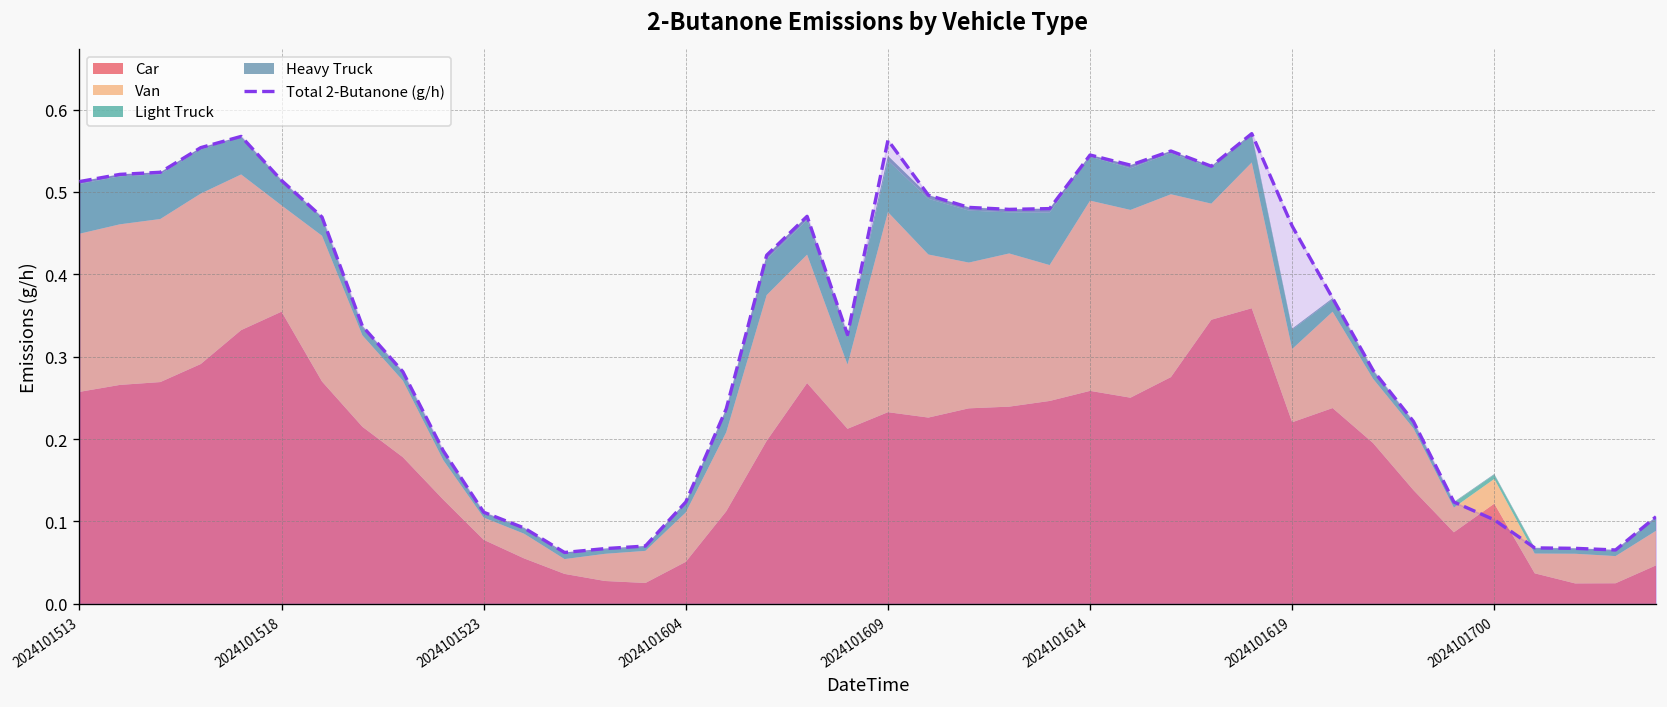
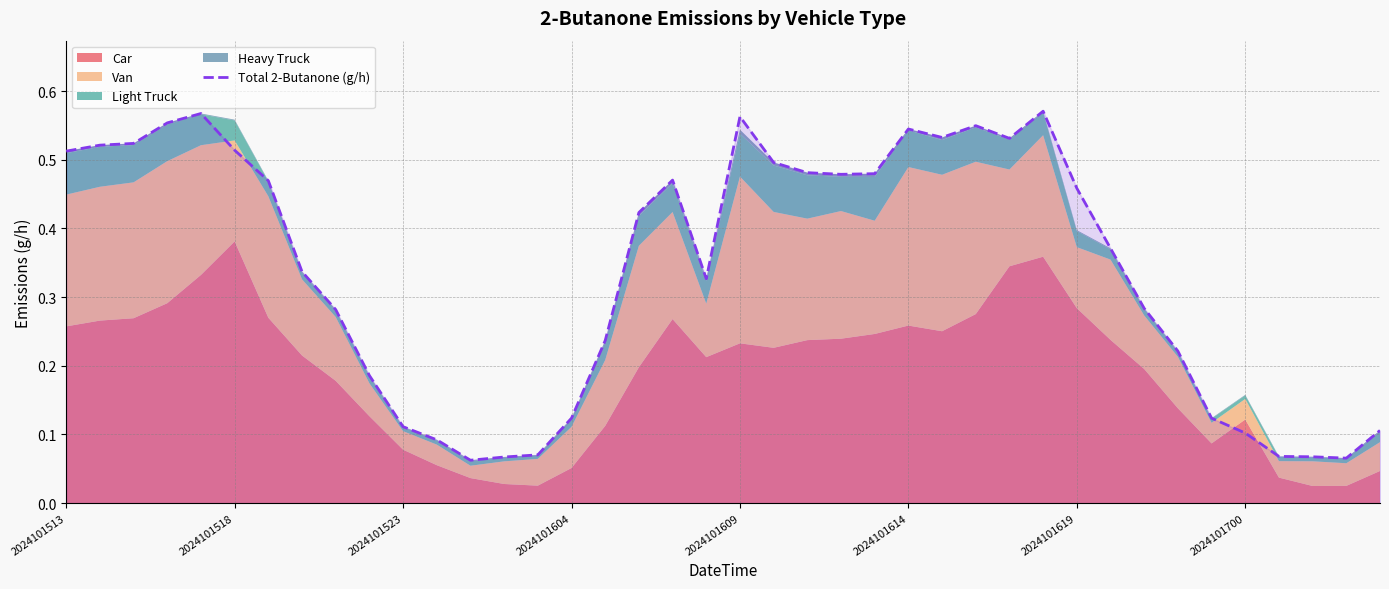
  {
    "Car": {
      "2024101513": 0.26,
-     "2024101518": 0.35,
+     "2024101518": 0.38,
      "2024101523": 0.08,
      "2024101604": 0.05,
      "2024101609": 0.23,
      "2024101614": 0.26,
-     "2024101619": 0.22,
+     "2024101619": 0.28,
      "2024101700": 0.12
    },
    "Van": {
      "2024101513": 0.19,
-     "2024101518": 0.13,
+     "2024101518": 0.15,
      "2024101523": 0.03,
      "2024101604": 0.06,
      "2024101609": 0.24,
      "2024101614": 0.23,
      "2024101619": 0.09,
      "2024101700": 0.03
    },
    "Total 2-Butanone (g/h)": {
      "2024101609": 0.56,
      "2024101619": 0.46,
      "2024101700": 0.10
    }
  }
